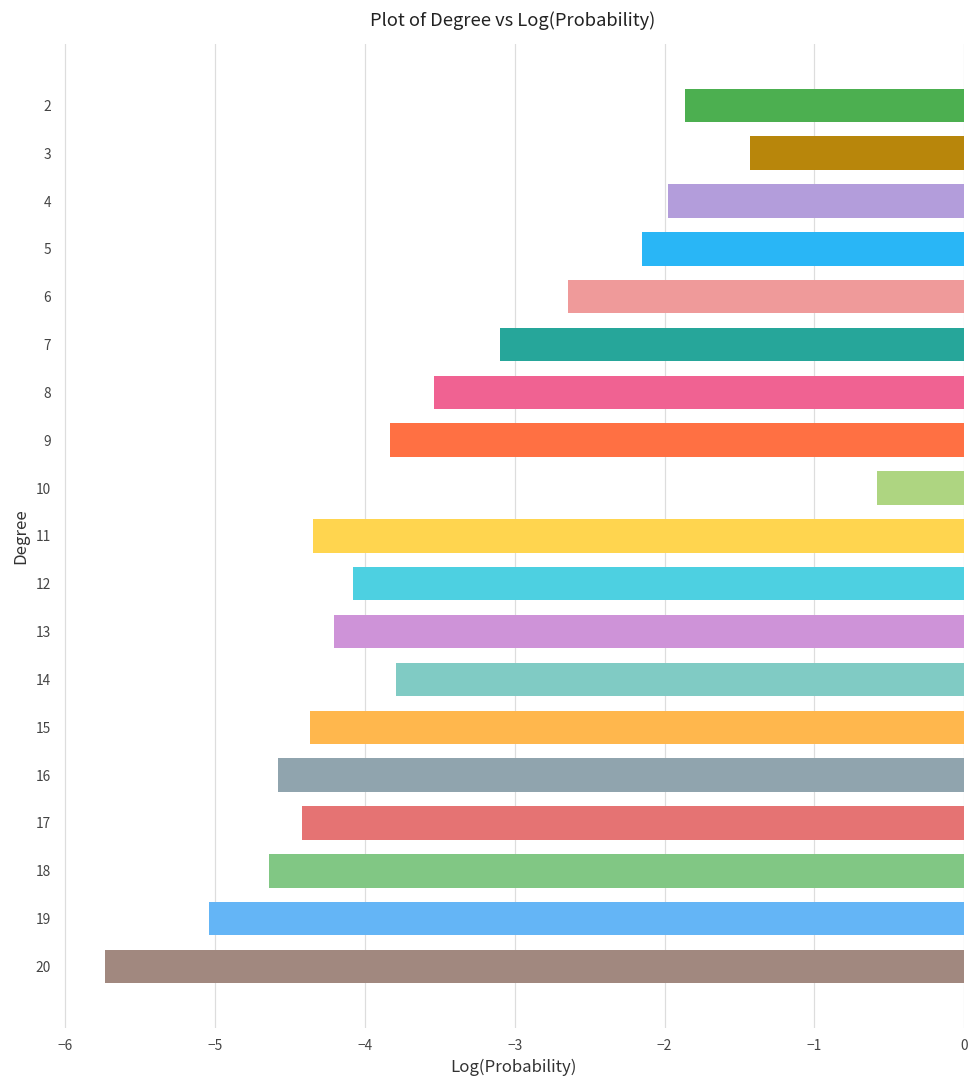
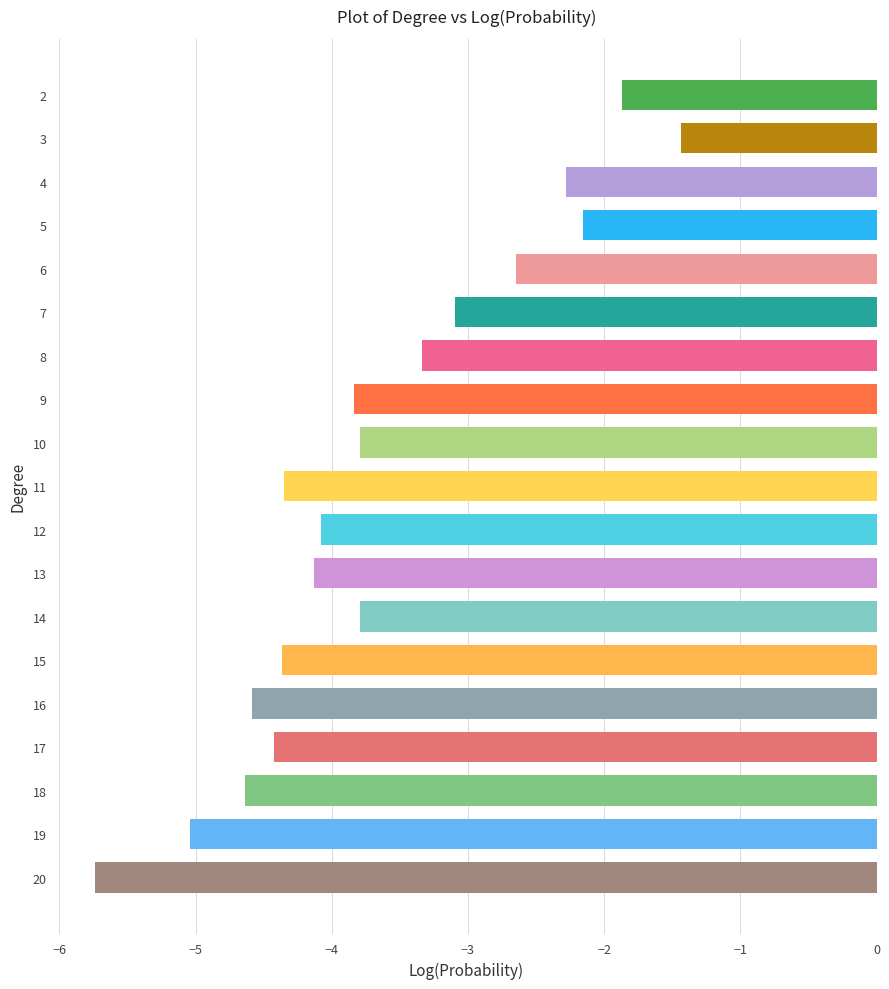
  {
    "2": -1.87,
    "3": -1.43,
-   "4": -1.98,
+   "4": -2.28,
    "5": -2.15,
    "6": -2.65,
    "7": -3.10,
-   "8": -3.54,
+   "8": -3.34,
    "9": -3.83,
-   "10": -0.58,
+   "10": -3.79,
    "11": -4.35,
    "12": -4.08,
-   "13": -4.21,
+   "13": -4.13,
    "14": -3.79,
    "15": -4.37,
    "16": -4.58,
    "17": -4.42,
    "18": -4.64,
    "19": -5.04,
    "20": -5.74
  }
